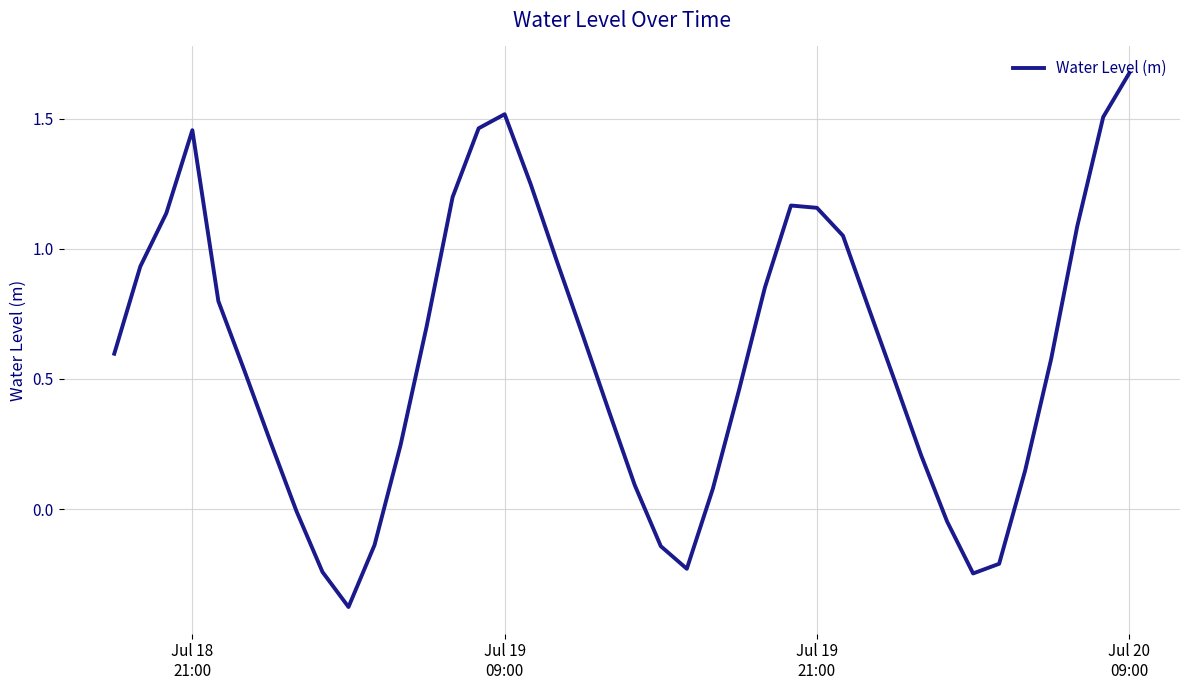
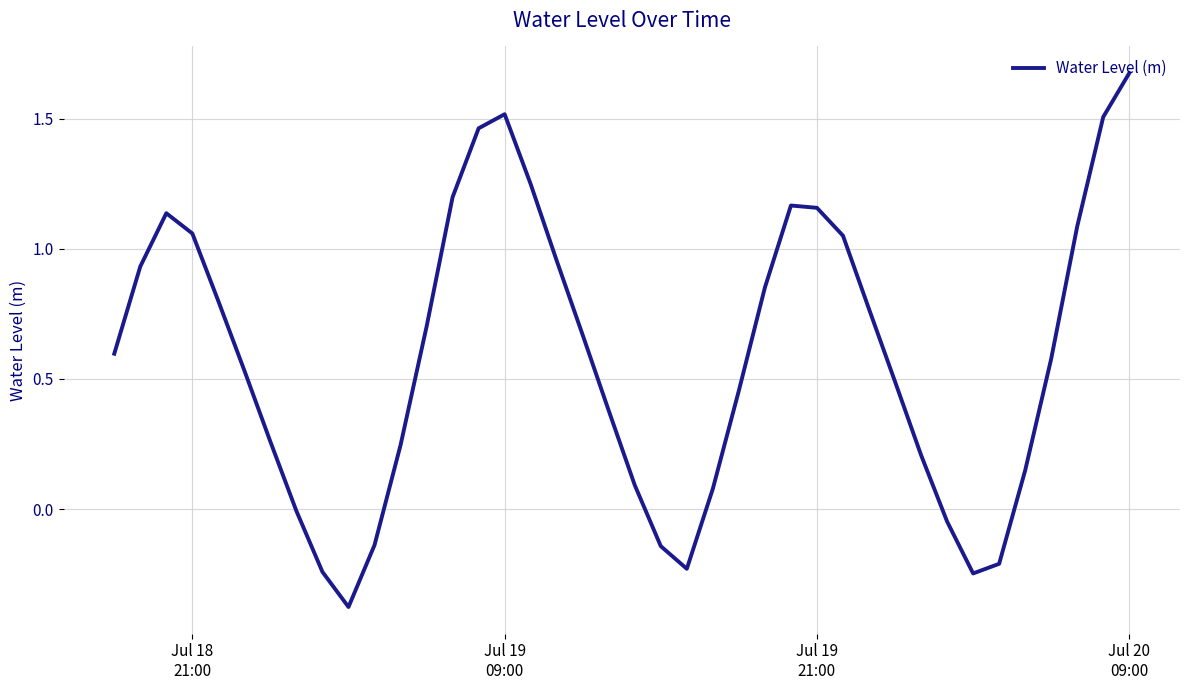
  {
-   "Jul 18 21:00": 1.46,
+   "Jul 18 21:00": 1.06,
    "Jul 19 09:00": 1.52,
    "Jul 19 21:00": 1.16,
    "Jul 20 09:00": 1.67
  }
